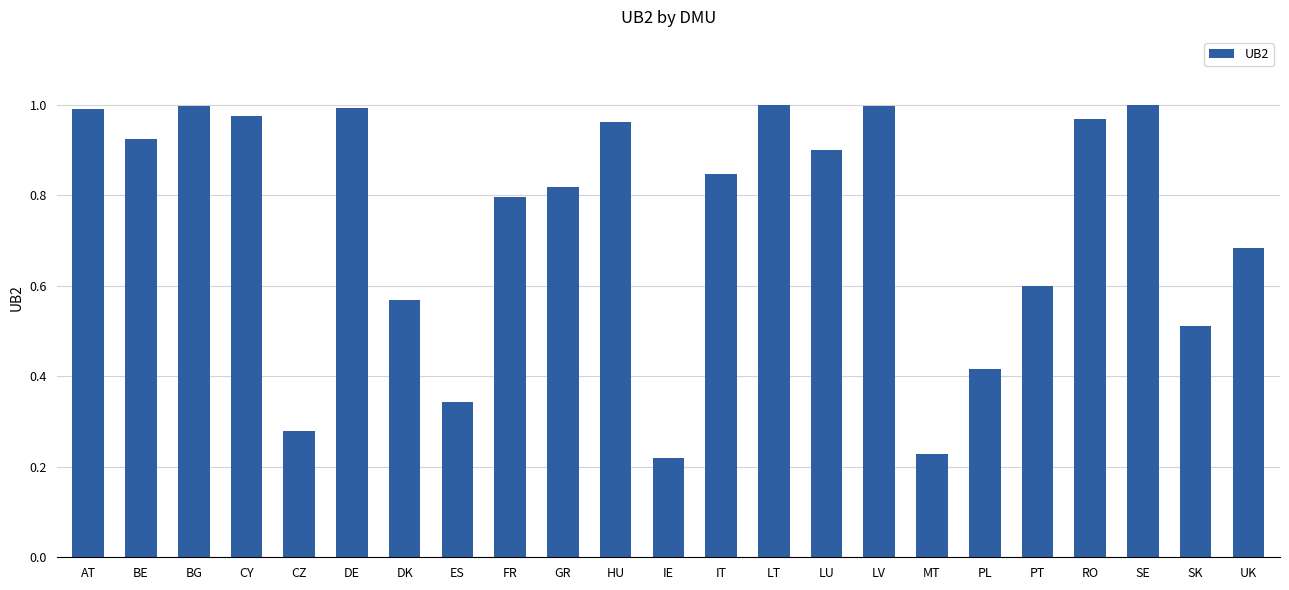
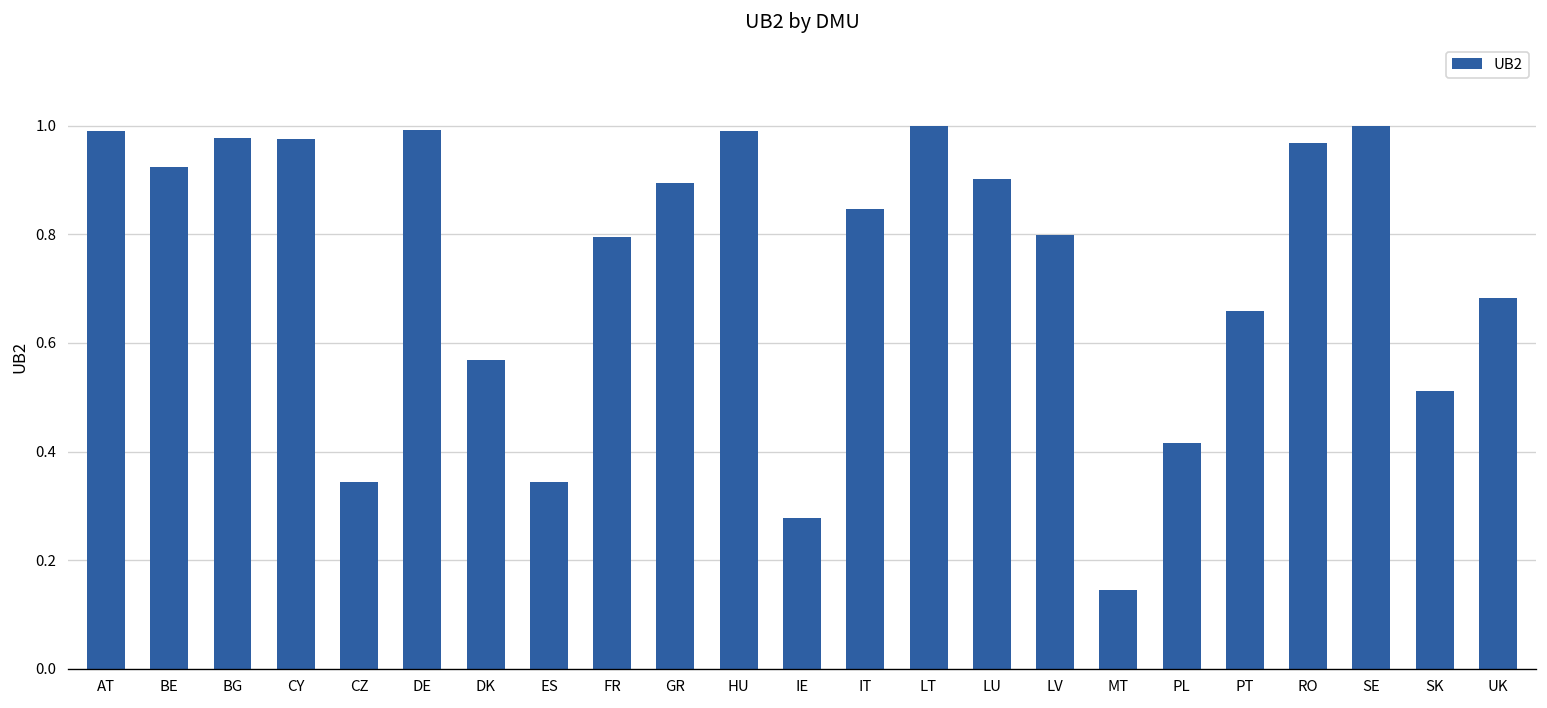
  {
    "AT": 0.99,
    "BE": 0.92,
-   "BG": 1.00,
+   "BG": 0.98,
    "CY": 0.98,
-   "CZ": 0.28,
+   "CZ": 0.34,
    "DE": 0.99,
    "DK": 0.57,
    "ES": 0.34,
    "FR": 0.80,
-   "GR": 0.82,
-   "HU": 0.96,
-   "IE": 0.22,
+   "GR": 0.90,
+   "HU": 0.99,
+   "IE": 0.28,
    "IT": 0.85,
    "LT": 1.00,
    "LU": 0.90,
-   "LV": 1.00,
-   "MT": 0.23,
+   "LV": 0.80,
+   "MT": 0.15,
    "PL": 0.42,
-   "PT": 0.60,
+   "PT": 0.66,
    "RO": 0.97,
    "SE": 1.00,
    "SK": 0.51,
    "UK": 0.68
  }
